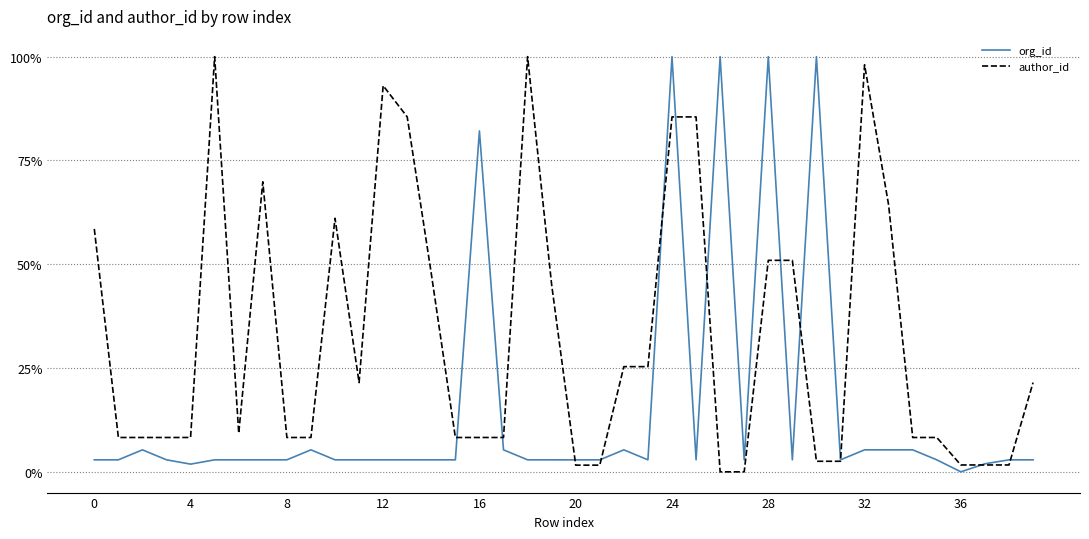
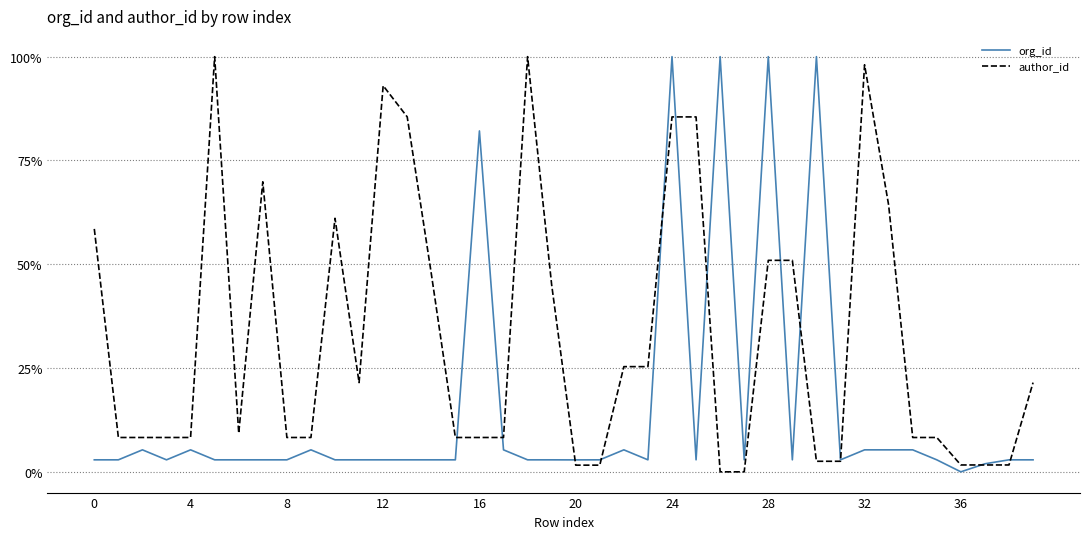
  {
    "org_id": {
      "0": "3%",
-     "4": "2%",
+     "4": "5%",
      "8": "3%",
      "12": "3%",
      "16": "82%",
      "20": "3%",
      "24": "100%",
      "28": "100%",
      "32": "5%",
      "36": "0%"
    },
    "author_id": {
      "0": "59%",
      "4": "8%",
      "8": "8%",
      "12": "93%",
      "16": "8%",
      "20": "2%",
      "24": "85%",
      "28": "51%",
      "32": "98%",
      "36": "2%"
    }
  }
